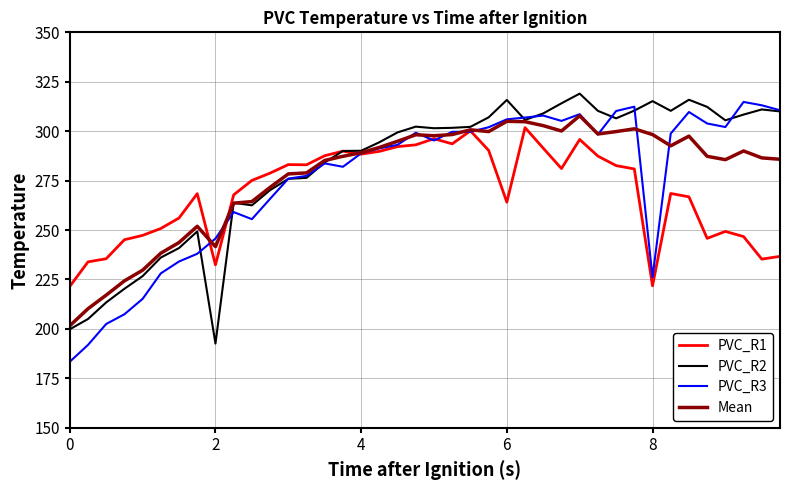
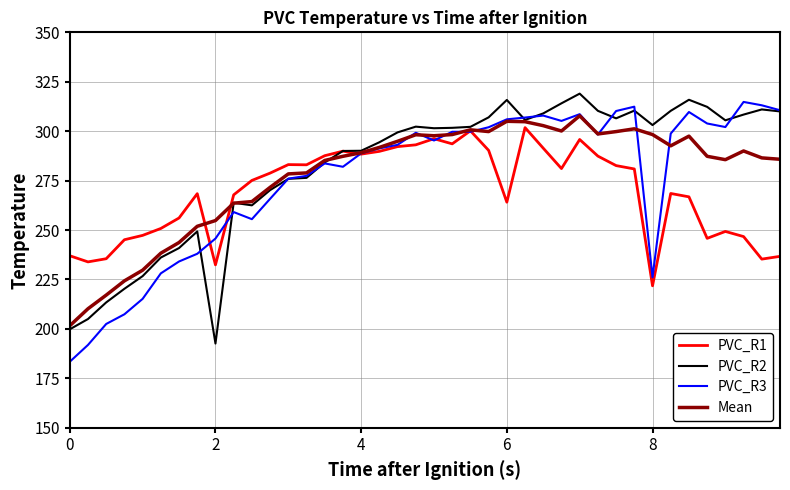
  {
    "PVC_R1": {
-     "0": 222,
+     "0": 237,
      "2": 232,
      "6": 264,
      "8": 222
    },
    "PVC_R2": {
      "0": 200,
      "2": 193,
      "6": 316,
-     "8": 315
+     "8": 303
    },
    "PVC_R3": {
      "0": 183,
      "2": 246,
      "8": 226
    },
    "Mean": {
      "0": 202,
-     "2": 242,
+     "2": 255,
      "8": 298
    }
  }
